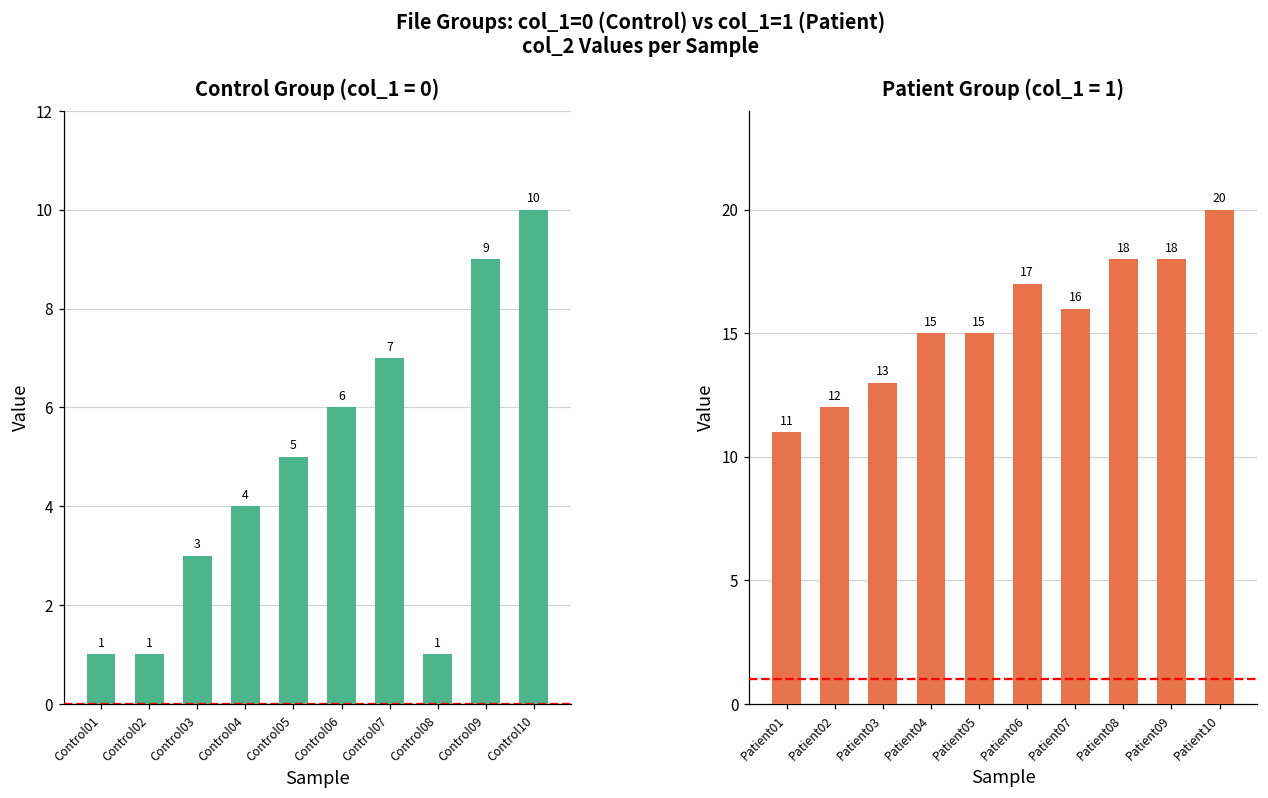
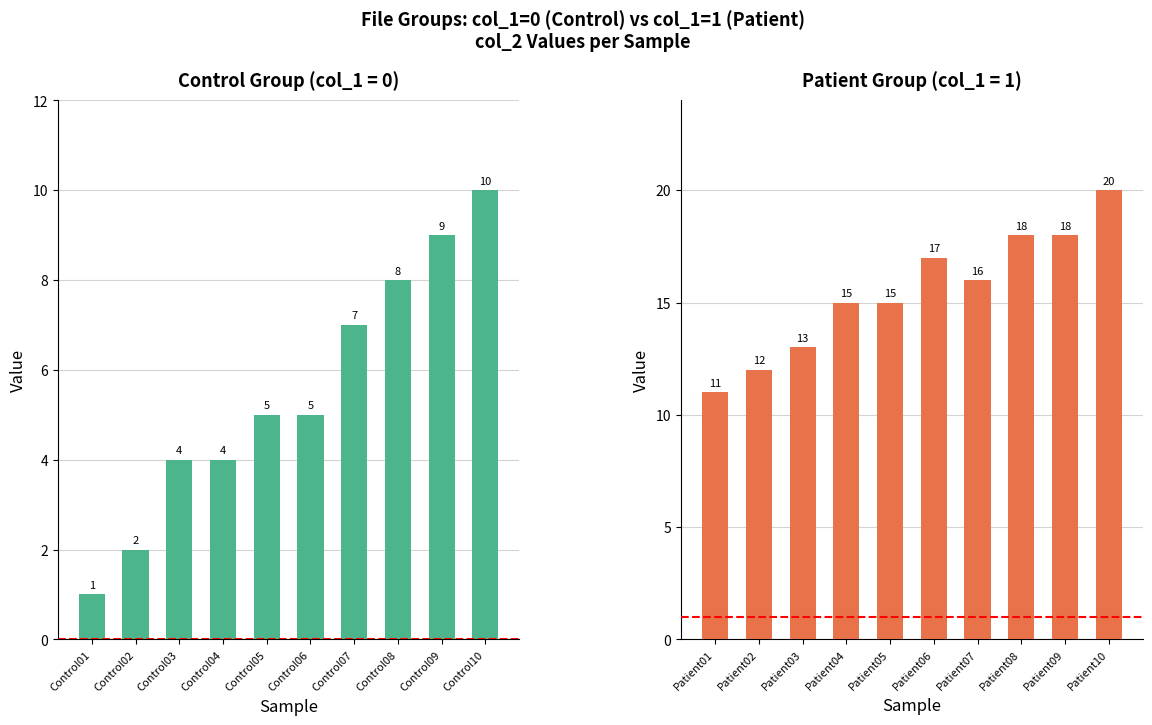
  {
    "Control Group (col_1 = 0)": {
      "Control01": 1,
-     "Control02": 1,
-     "Control03": 3,
+     "Control02": 2,
+     "Control03": 4,
      "Control04": 4,
      "Control05": 5,
-     "Control06": 6,
+     "Control06": 5,
      "Control07": 7,
-     "Control08": 1,
+     "Control08": 8,
      "Control09": 9,
      "Control10": 10
    },
    "Patient Group (col_1 = 1)": {
      "Patient01": 11,
      "Patient02": 12,
      "Patient03": 13,
      "Patient04": 15,
      "Patient05": 15,
      "Patient06": 17,
      "Patient07": 16,
      "Patient08": 18,
      "Patient09": 18,
      "Patient10": 20
    }
  }
